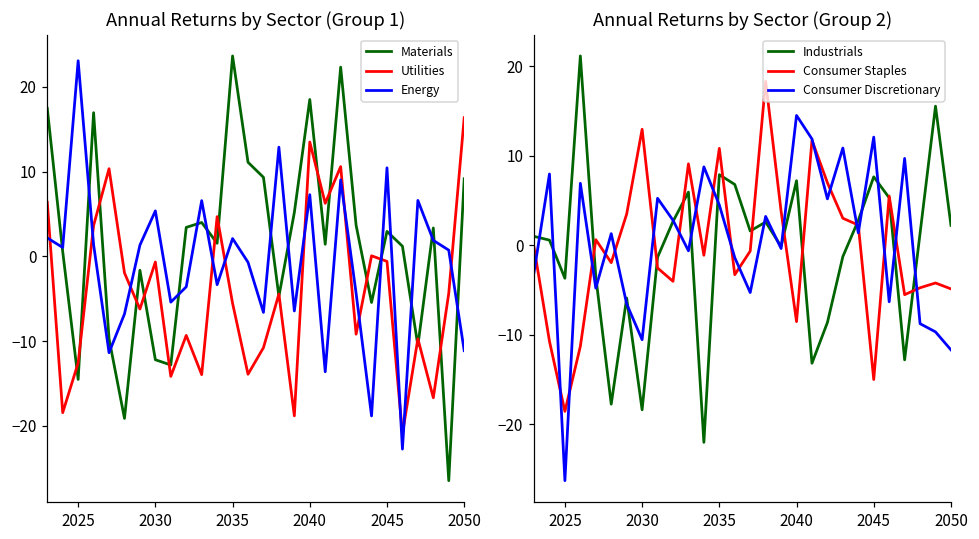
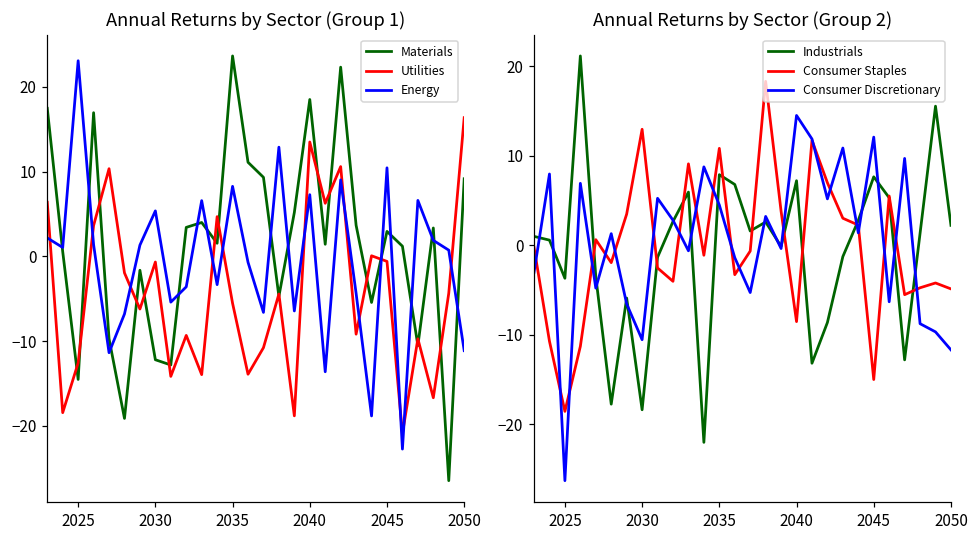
  {
    "Annual Returns by Sector (Group 1)": {
      "Materials": {
        "2025": -15,
        "2030": -12,
        "2035": 24,
        "2040": 19,
        "2045": 3,
        "2050": 9
      },
      "Utilities": {
        "2025": -13,
        "2030": -1,
        "2035": -6,
        "2040": 13,
        "2045": -1,
        "2050": 16
      },
      "Energy": {
        "2025": 23,
        "2030": 5,
-       "2035": 2,
+       "2035": 8,
        "2040": 7,
        "2045": 10,
        "2050": -11
      }
    },
    "Annual Returns by Sector (Group 2)": {
      "Industrials": {
        "2025": -4,
        "2030": -18,
        "2035": 8,
        "2040": 7,
        "2045": 8,
        "2050": 2
      },
      "Consumer Staples": {
        "2025": -19,
        "2030": 13,
        "2035": 11,
        "2040": -9,
        "2045": -15,
        "2050": -5
      },
      "Consumer Discretionary": {
        "2025": -26,
        "2030": -11,
        "2035": 5,
        "2040": 15,
        "2045": 12,
        "2050": -12
      }
    }
  }
